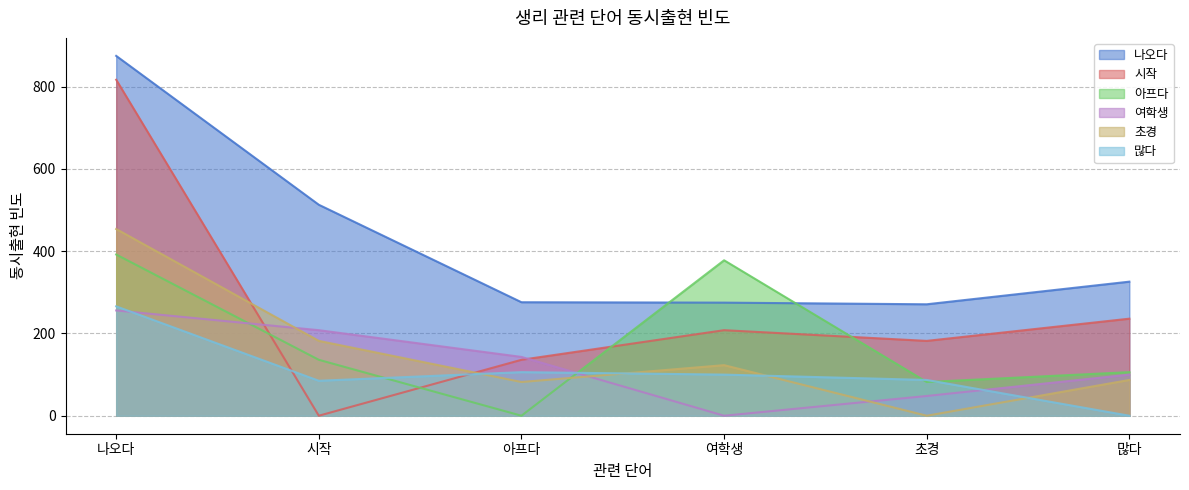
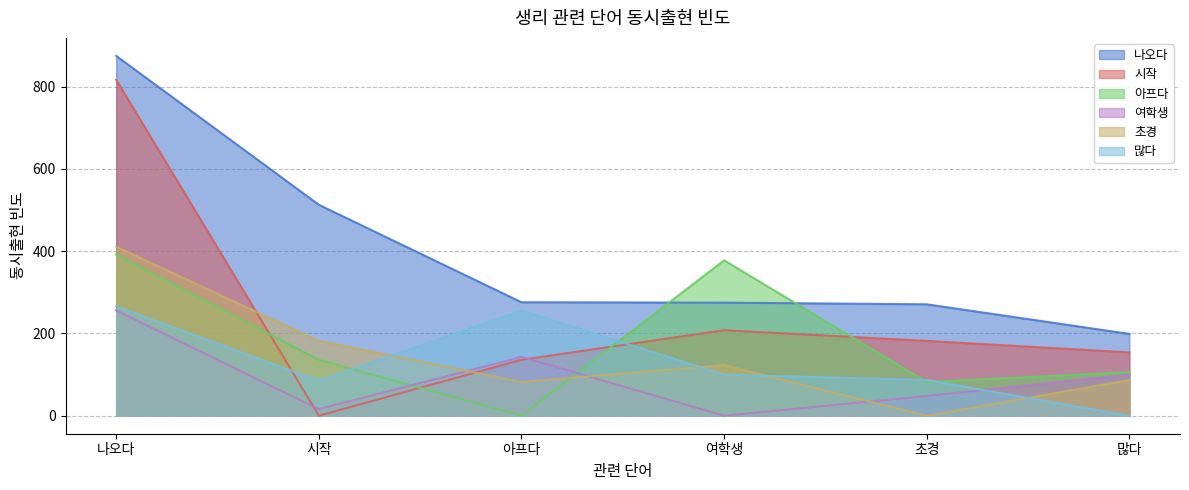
  {
    "나오다": {
      "나오다": 880,
      "시작": 510,
      "아프다": 280,
      "여학생": 280,
      "초경": 270,
-     "많다": 330
+     "많다": 200
    },
    "시작": {
      "나오다": 820,
      "시작": 0,
      "아프다": 140,
      "여학생": 210,
      "초경": 180,
-     "많다": 240
+     "많다": 150
    },
    "아프다": {
      "나오다": 390,
      "시작": 140,
      "아프다": 0,
      "여학생": 380
    },
    "여학생": {
      "나오다": 260,
-     "시작": 210,
+     "시작": 20,
      "아프다": 140,
      "여학생": 0,
      "초경": 50
    },
    "초경": {
-     "나오다": 450,
+     "나오다": 410,
      "시작": 180,
      "아프다": 80,
      "여학생": 120,
      "초경": 0,
      "많다": 90
    },
    "많다": {
      "나오다": 270,
      "시작": 90,
-     "아프다": 110,
+     "아프다": 260,
      "여학생": 100,
      "많다": 0
    }
  }
